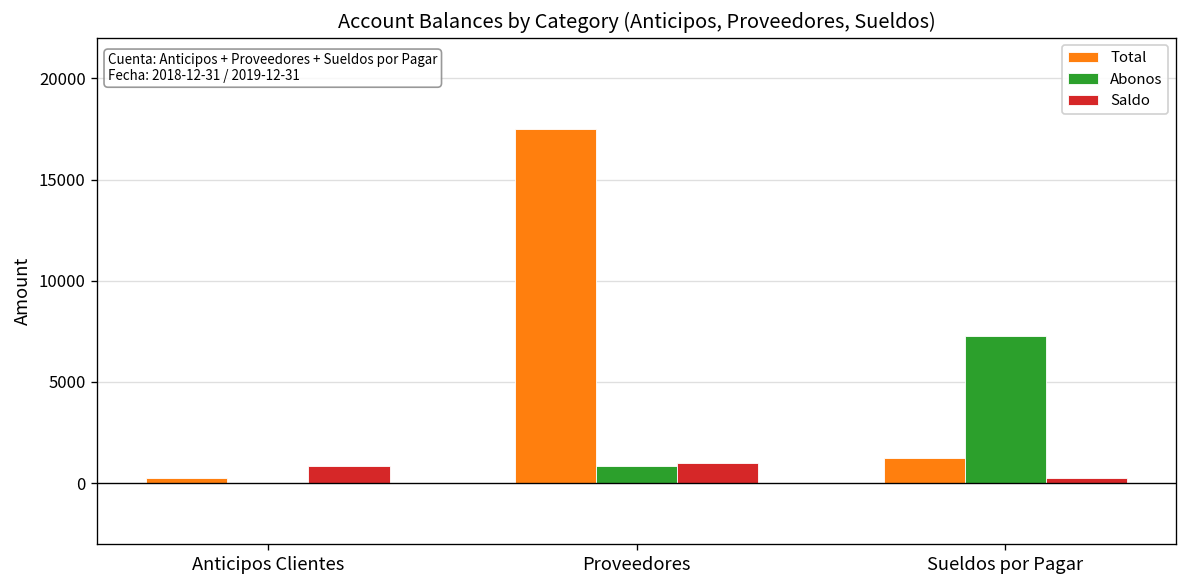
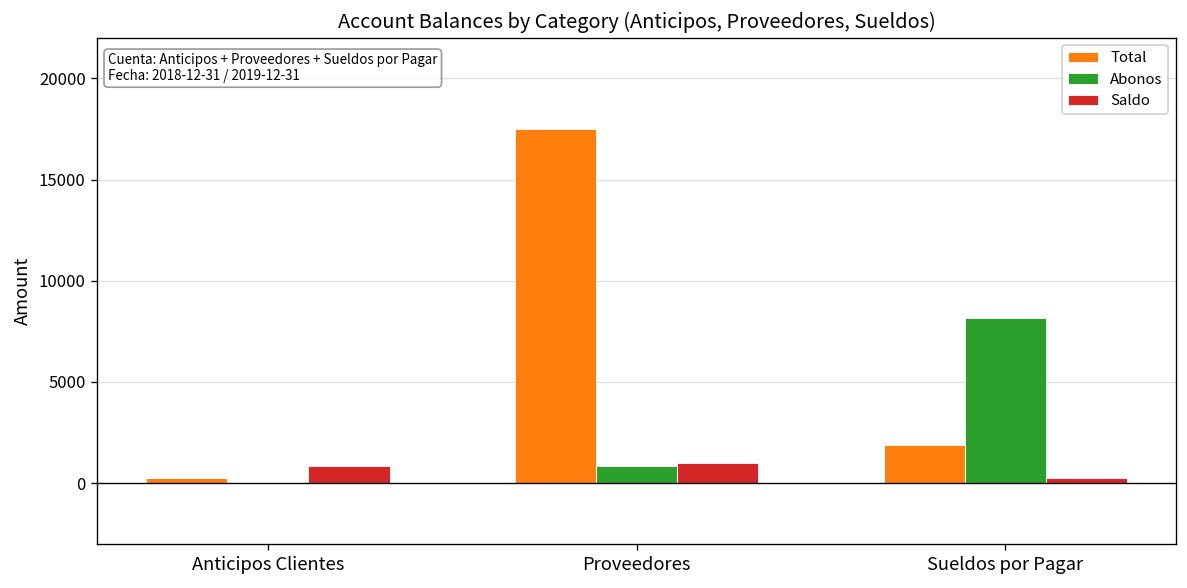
  {
    "Total": {
      "Anticipos Clientes": 300,
      "Proveedores": 17500,
-     "Sueldos por Pagar": 1300
+     "Sueldos por Pagar": 1900
    },
    "Abonos": {
      "Anticipos Clientes": 0,
      "Proveedores": 900,
-     "Sueldos por Pagar": 7300
+     "Sueldos por Pagar": 8100
    },
    "Saldo": {
      "Anticipos Clientes": 900,
      "Proveedores": 1000,
      "Sueldos por Pagar": 300
    }
  }
